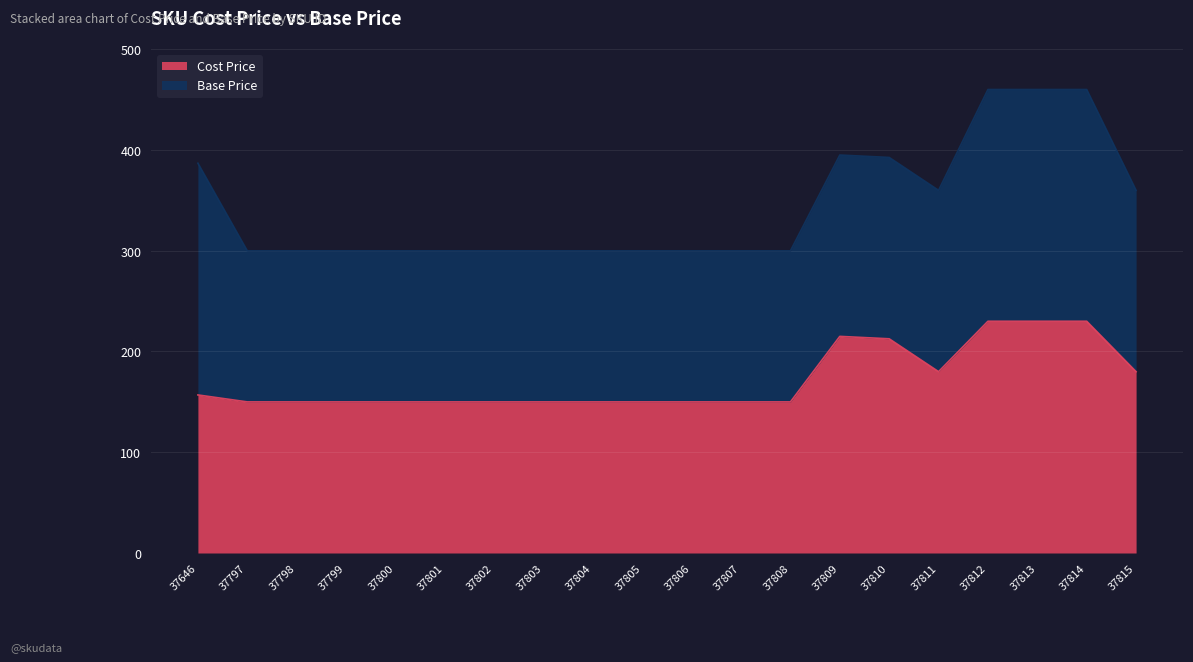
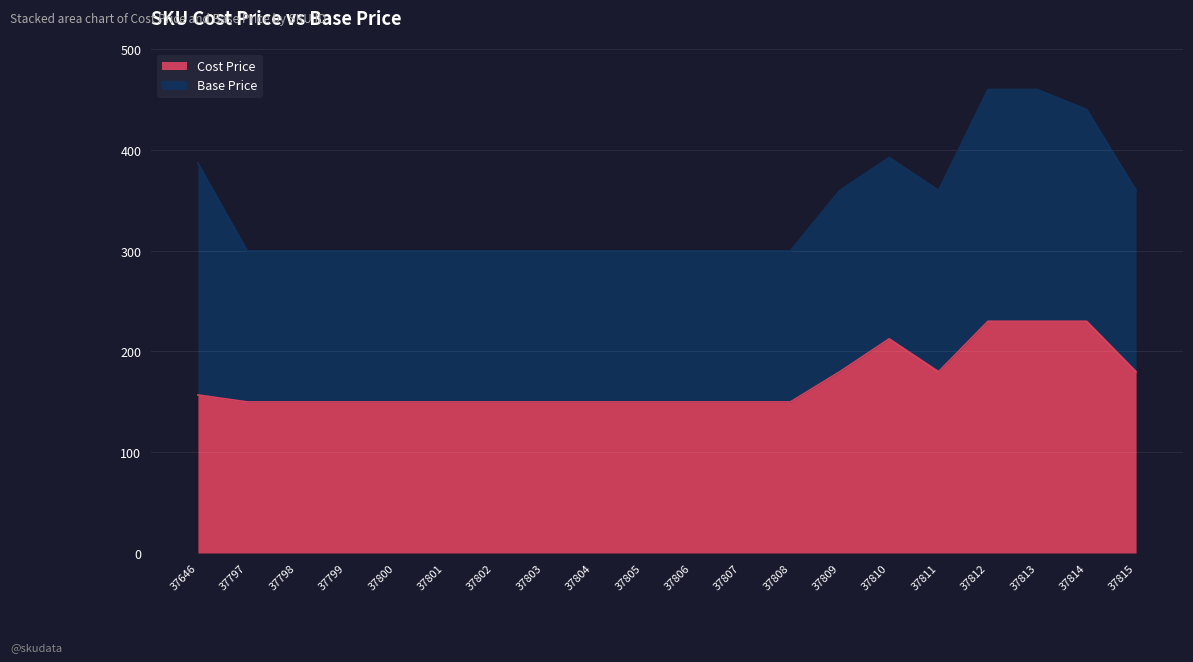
  {
    "Cost Price": {
      "37646": 157,
      "37797": 150,
      "37798": 150,
      "37799": 150,
      "37800": 150,
      "37801": 150,
      "37802": 150,
      "37803": 150,
      "37804": 150,
      "37805": 150,
      "37806": 150,
      "37807": 150,
      "37808": 150,
-     "37809": 215,
+     "37809": 180,
      "37810": 213,
      "37811": 180,
      "37812": 230,
      "37813": 230,
      "37814": 230,
      "37815": 180
    },
    "Base Price": {
      "37646": 230,
      "37797": 150,
      "37798": 150,
      "37799": 150,
      "37800": 150,
      "37801": 150,
      "37802": 150,
      "37803": 150,
      "37804": 150,
      "37805": 150,
      "37806": 150,
      "37807": 150,
      "37808": 150,
      "37809": 180,
      "37810": 180,
      "37811": 180,
      "37812": 230,
      "37813": 230,
-     "37814": 230,
+     "37814": 210,
      "37815": 180
    }
  }
